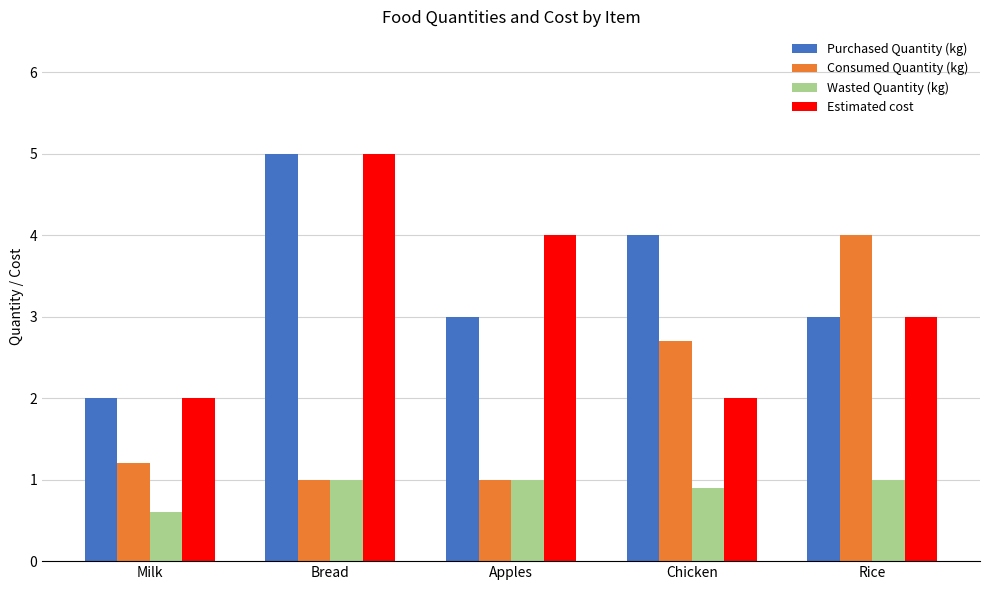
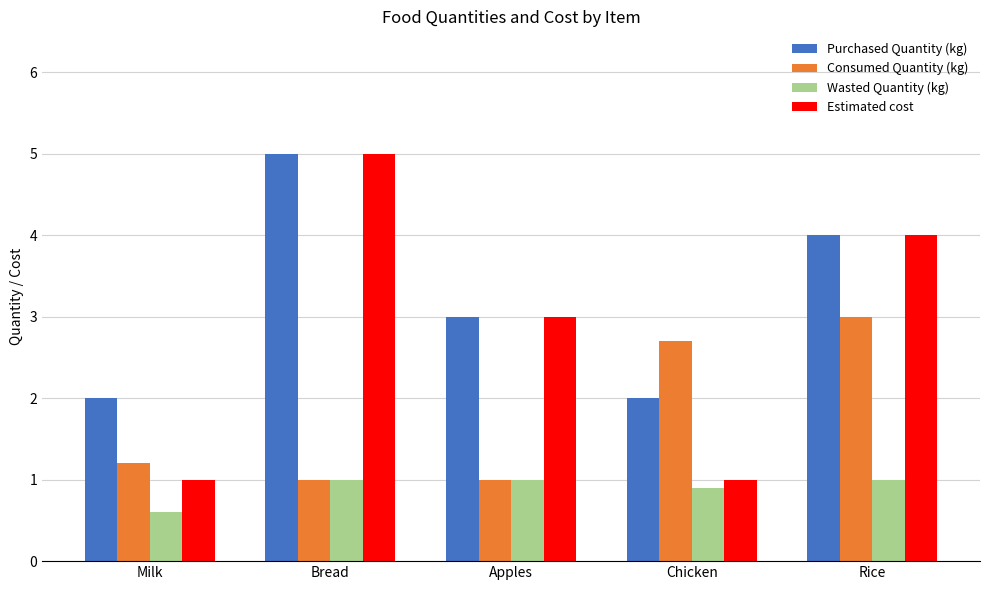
  {
    "Purchased Quantity (kg)": {
      "Milk": 2,
      "Bread": 5,
      "Apples": 3,
-     "Chicken": 4,
-     "Rice": 3
+     "Chicken": 2,
+     "Rice": 4
    },
    "Consumed Quantity (kg)": {
      "Milk": 1.2,
      "Bread": 1,
      "Apples": 1,
      "Chicken": 2.7,
-     "Rice": 4
+     "Rice": 3
    },
    "Wasted Quantity (kg)": {
      "Milk": 0.6,
      "Bread": 1,
      "Apples": 1,
      "Chicken": 0.9,
      "Rice": 1
    },
    "Estimated cost": {
-     "Milk": 2,
+     "Milk": 1,
      "Bread": 5,
-     "Apples": 4,
-     "Chicken": 2,
-     "Rice": 3
+     "Apples": 3,
+     "Chicken": 1,
+     "Rice": 4
    }
  }
